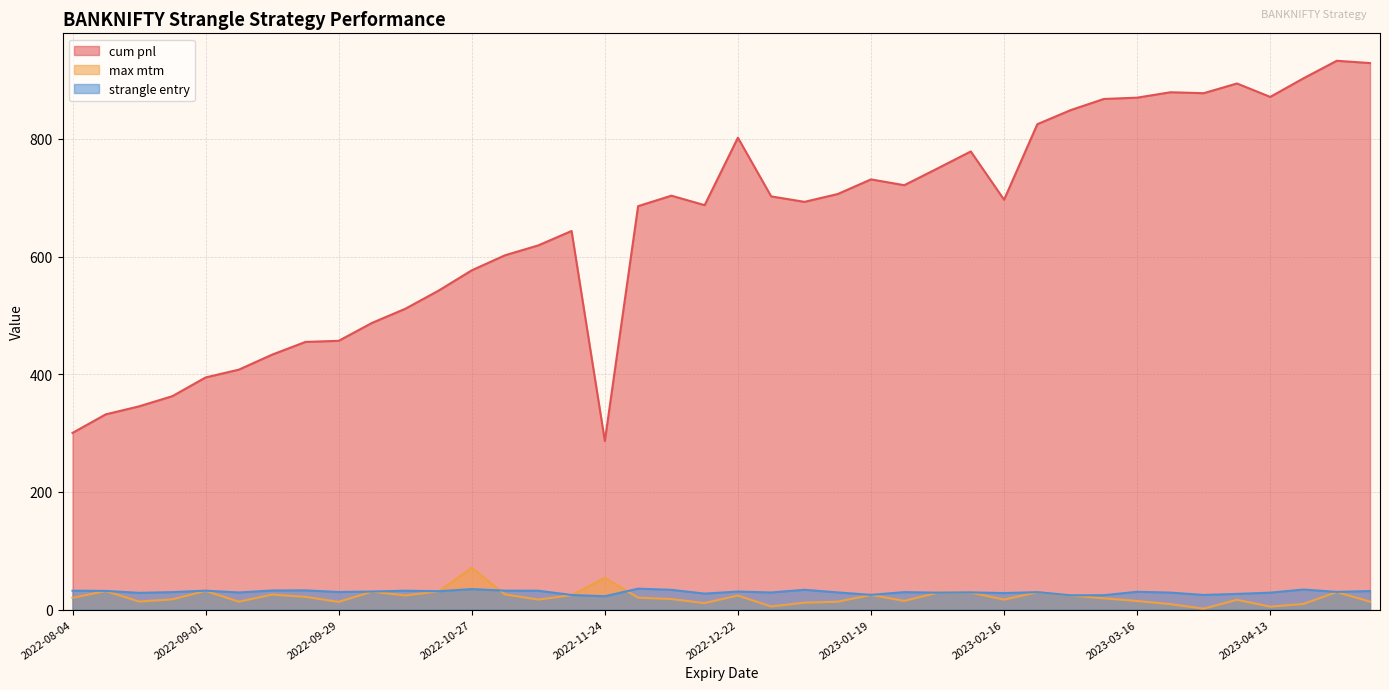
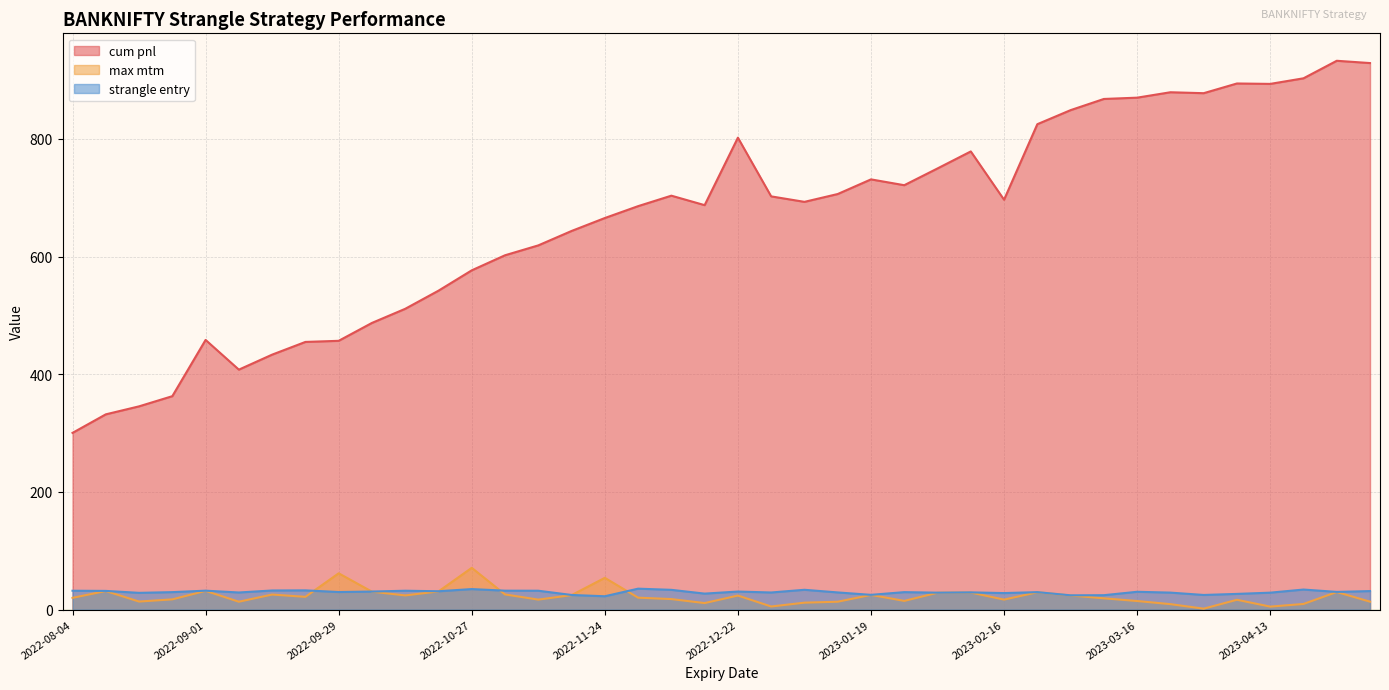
  {
    "cum pnl": {
      "2022-08-04": 300,
-     "2022-09-01": 390,
+     "2022-09-01": 460,
      "2022-09-29": 460,
      "2022-10-27": 580,
-     "2022-11-24": 290,
+     "2022-11-24": 670,
      "2022-12-22": 800,
      "2023-01-19": 730,
      "2023-02-16": 700,
      "2023-03-16": 870,
-     "2023-04-13": 870
+     "2023-04-13": 890
    },
    "max mtm": {
      "2022-08-04": 20,
-     "2022-09-29": 10,
+     "2022-09-29": 60,
      "2022-10-27": 70,
      "2022-11-24": 50,
      "2022-12-22": 20,
      "2023-02-16": 20,
      "2023-03-16": 10,
      "2023-04-13": 10
    },
    "strangle entry": {
      "2022-08-04": 30,
      "2022-09-29": 30,
      "2022-10-27": 30,
      "2022-11-24": 20,
      "2022-12-22": 30,
      "2023-02-16": 30,
      "2023-03-16": 30,
      "2023-04-13": 30
    }
  }
